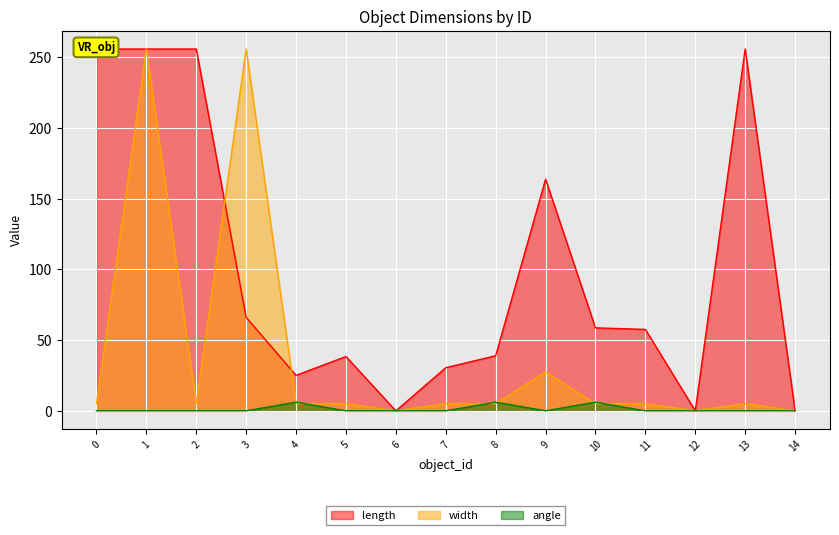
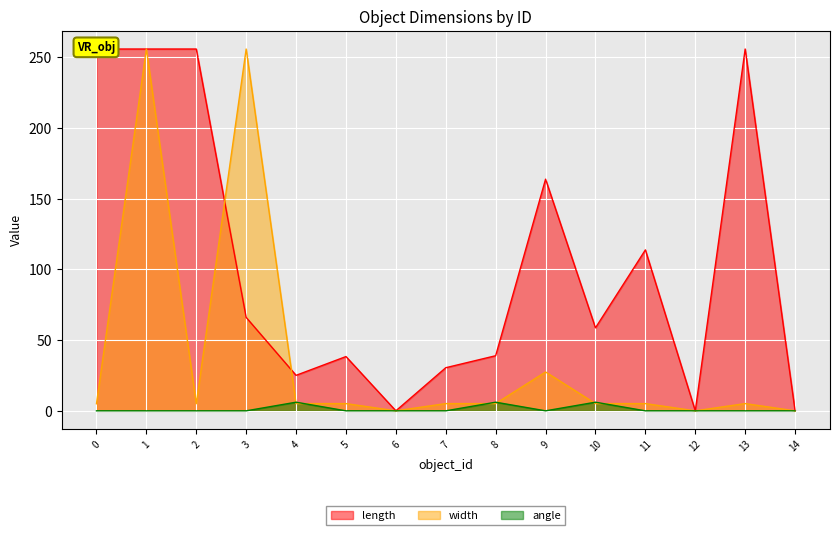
  {
    "length": {
      "2": 256,
      "3": 66,
      "4": 25,
      "5": 38,
      "7": 31,
      "8": 39,
      "9": 164,
      "10": 59,
-     "11": 58,
+     "11": 114,
      "13": 256
    },
    "width": {
      "0": 5,
      "2": 5,
      "3": 256,
      "5": 5,
      "7": 5,
      "9": 27,
      "11": 5,
      "13": 5
    },
    "angle": {
      "0": 0,
      "1": 0,
      "2": 0,
      "3": 0,
      "5": 0,
      "7": 0,
      "9": 0,
      "11": 0,
      "13": 0
    }
  }
